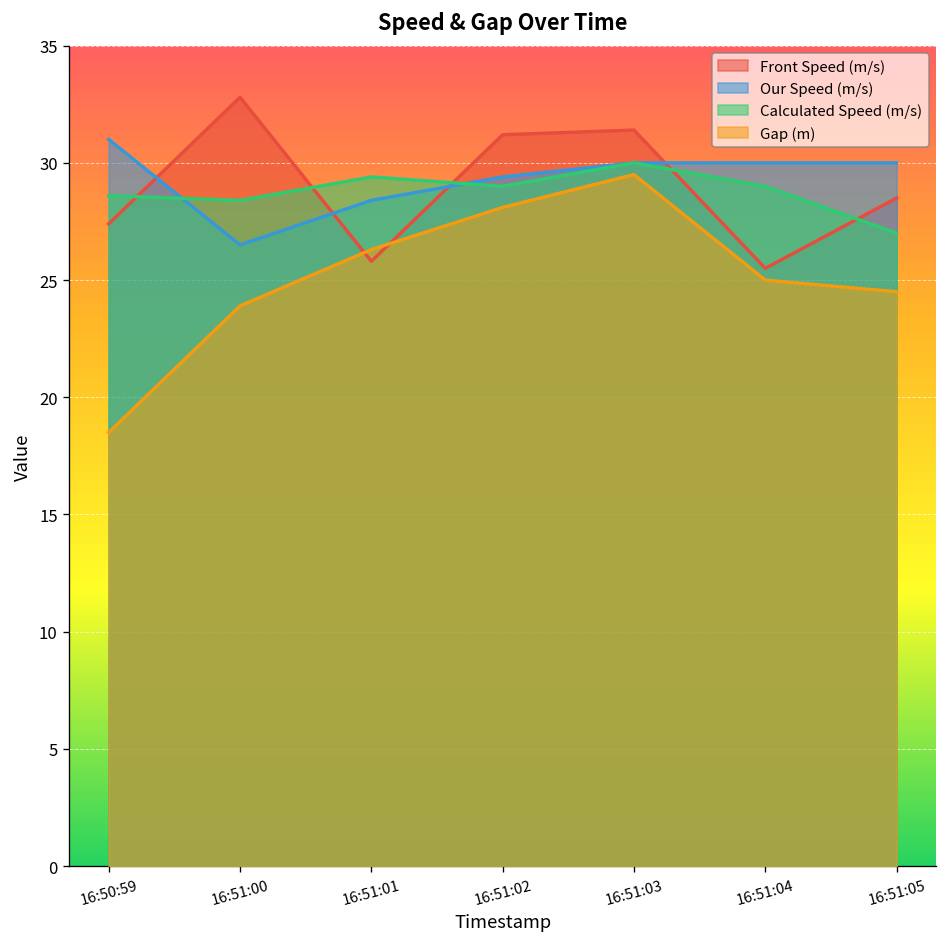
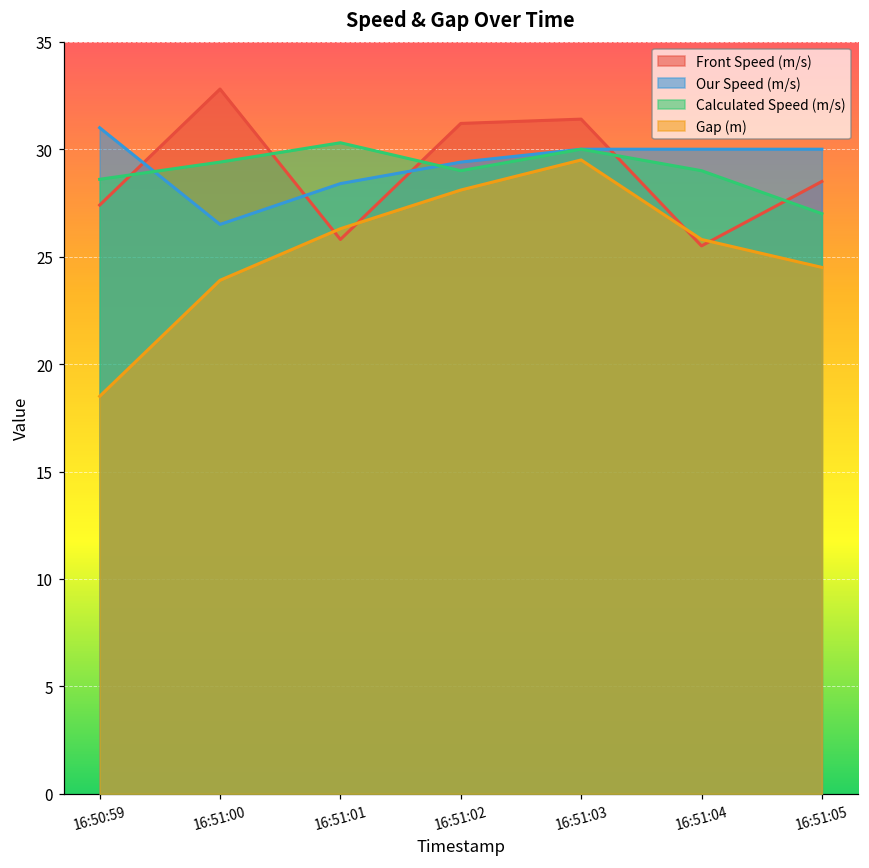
  {
    "Front Speed (m/s)": {
      "16:50:59": 27.4,
      "16:51:00": 32.8,
      "16:51:01": 25.8,
      "16:51:02": 31.2,
      "16:51:03": 31.4,
      "16:51:04": 25.5,
      "16:51:05": 28.5
    },
    "Our Speed (m/s)": {
      "16:50:59": 31.0,
      "16:51:00": 26.5,
      "16:51:01": 28.4,
      "16:51:02": 29.4,
      "16:51:04": 30.0,
      "16:51:05": 30.0
    },
    "Calculated Speed (m/s)": {
      "16:50:59": 28.6,
-     "16:51:00": 28.4,
-     "16:51:01": 29.4,
+     "16:51:00": 29.4,
+     "16:51:01": 30.3,
      "16:51:02": 29.0,
      "16:51:04": 29.0,
      "16:51:05": 27.0
    },
    "Gap (m)": {
      "16:50:59": 18.5,
      "16:51:00": 23.9,
      "16:51:01": 26.3,
      "16:51:02": 28.1,
      "16:51:03": 29.5,
-     "16:51:04": 25.0,
+     "16:51:04": 25.8,
      "16:51:05": 24.5
    }
  }
